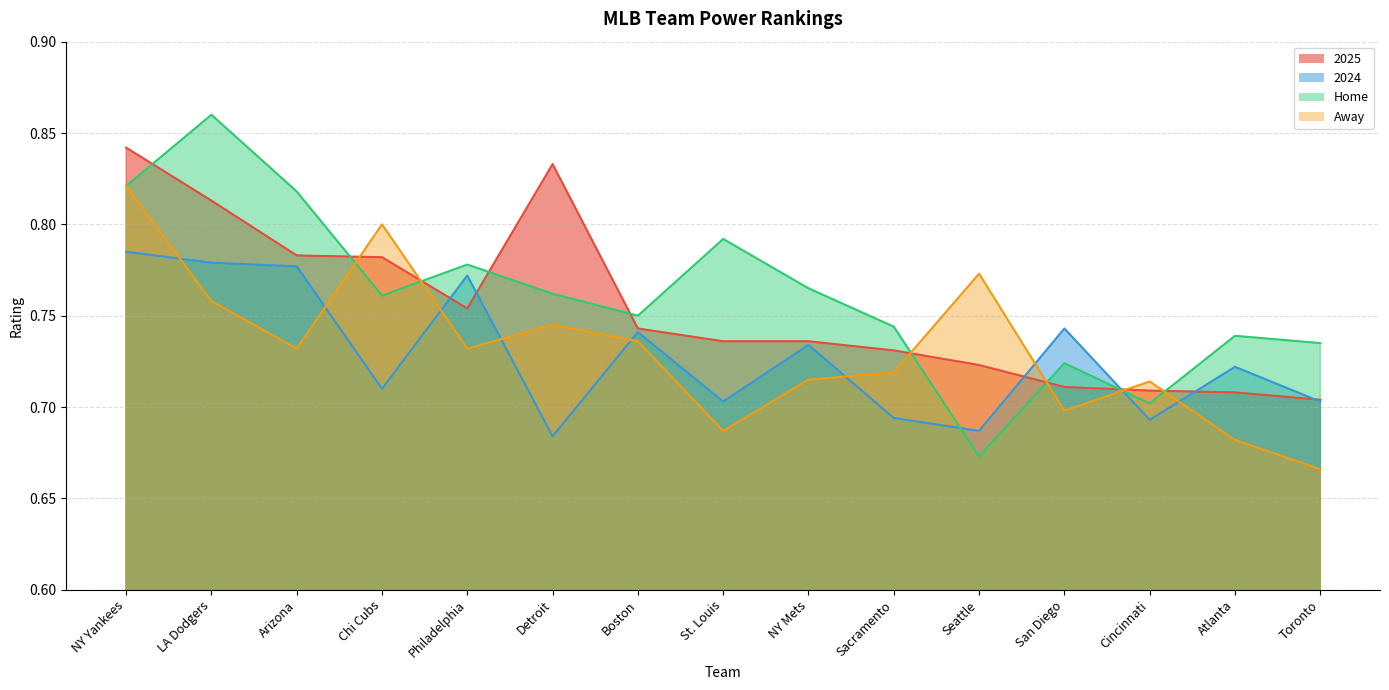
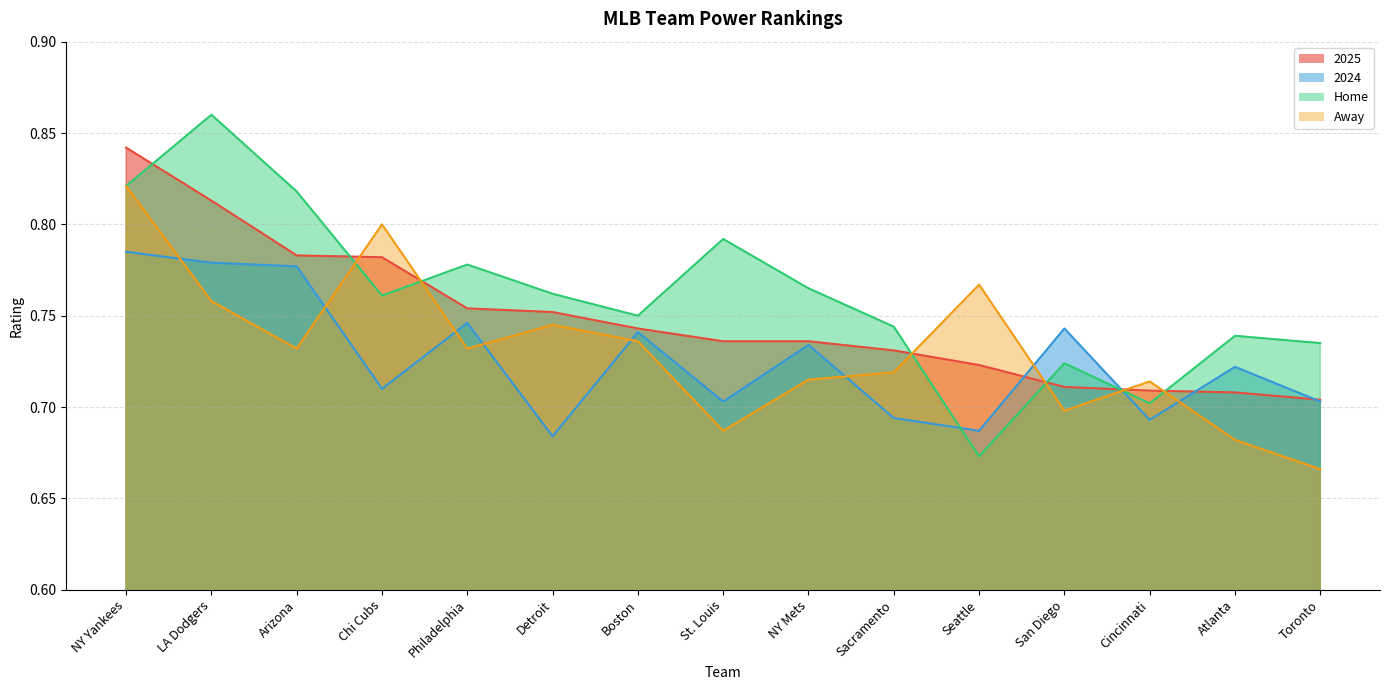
  {
    "2025": {
      "NY Yankees": 0.842,
      "LA Dodgers": 0.813,
      "Arizona": 0.783,
      "Chi Cubs": 0.782,
      "Philadelphia": 0.754,
-     "Detroit": 0.833,
+     "Detroit": 0.752,
      "Boston": 0.743,
      "St. Louis": 0.736,
      "NY Mets": 0.736,
      "Sacramento": 0.731,
      "Seattle": 0.723,
      "San Diego": 0.711,
      "Cincinnati": 0.709,
      "Atlanta": 0.708
    },
    "2024": {
      "NY Yankees": 0.785,
      "LA Dodgers": 0.779,
      "Arizona": 0.777,
      "Chi Cubs": 0.710,
-     "Philadelphia": 0.772,
+     "Philadelphia": 0.746,
      "Detroit": 0.684,
      "Boston": 0.741,
      "St. Louis": 0.703,
      "NY Mets": 0.734,
      "Sacramento": 0.694,
      "Seattle": 0.687,
      "San Diego": 0.743,
      "Cincinnati": 0.693,
      "Atlanta": 0.722
    },
    "Home": {
      "LA Dodgers": 0.860,
      "Arizona": 0.818,
      "Chi Cubs": 0.761,
      "Philadelphia": 0.778,
      "Detroit": 0.762,
      "Boston": 0.750,
      "St. Louis": 0.792,
      "NY Mets": 0.765,
      "Sacramento": 0.744,
      "Seattle": 0.673,
      "San Diego": 0.724,
      "Cincinnati": 0.702,
      "Atlanta": 0.739,
      "Toronto": 0.735
    },
    "Away": {
      "LA Dodgers": 0.758,
      "Arizona": 0.732,
      "Chi Cubs": 0.800,
      "Philadelphia": 0.732,
      "Detroit": 0.745,
      "Boston": 0.736,
      "St. Louis": 0.687,
      "NY Mets": 0.715,
      "Sacramento": 0.719,
-     "Seattle": 0.773,
+     "Seattle": 0.767,
      "San Diego": 0.698,
      "Cincinnati": 0.714,
      "Atlanta": 0.682,
      "Toronto": 0.666
    }
  }
